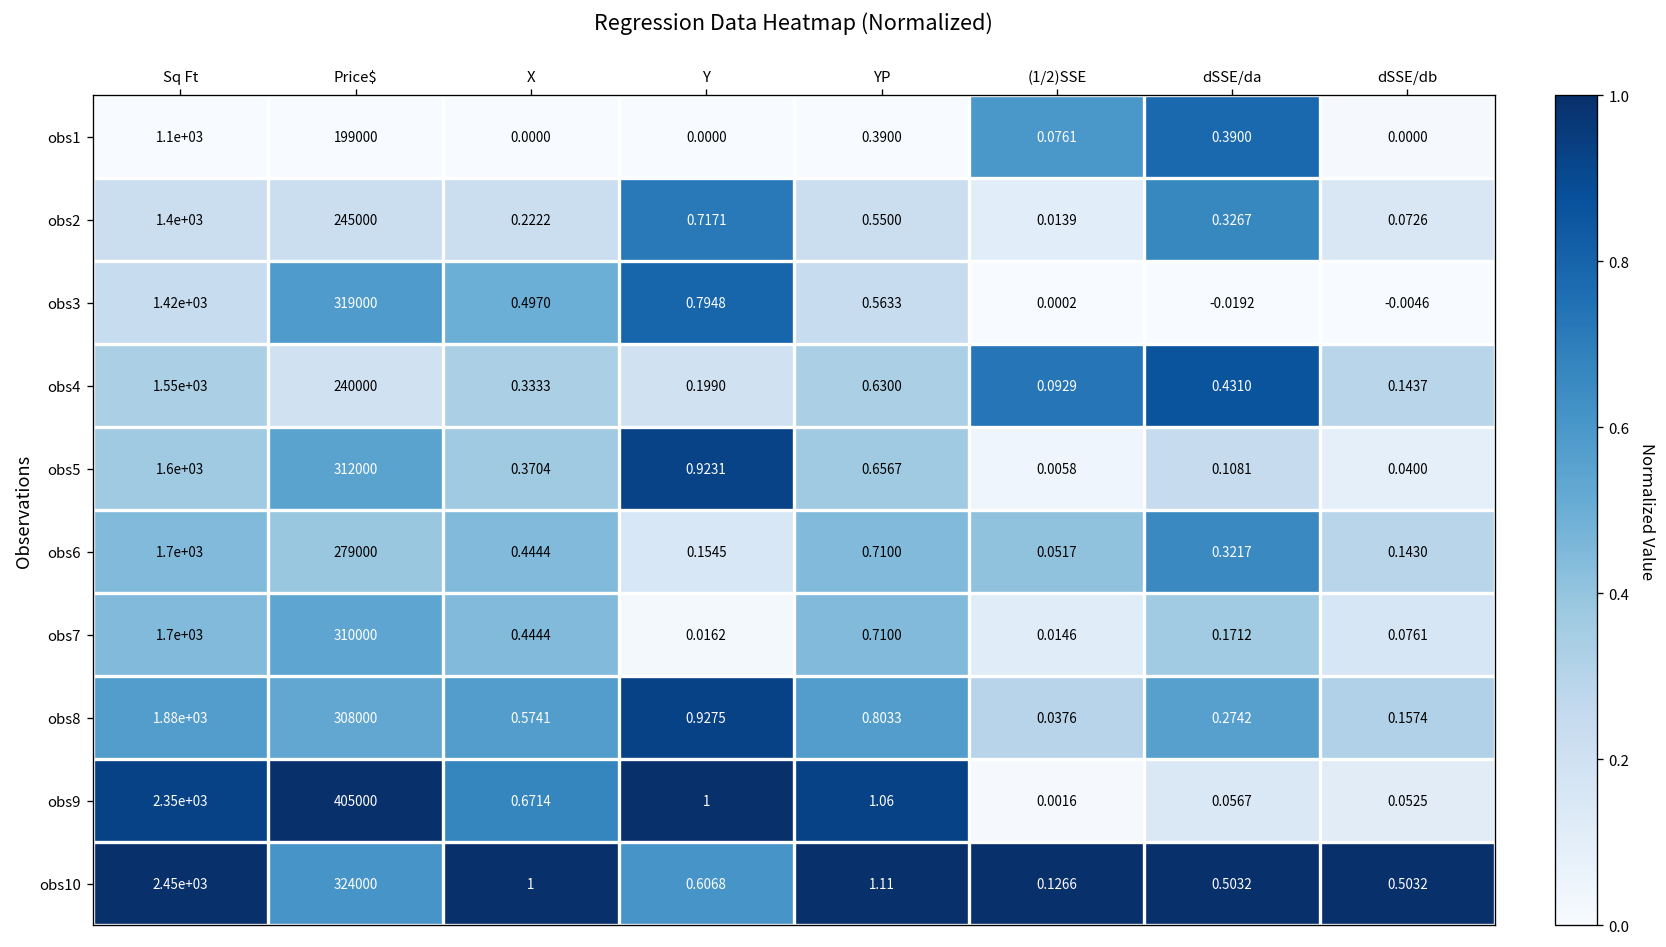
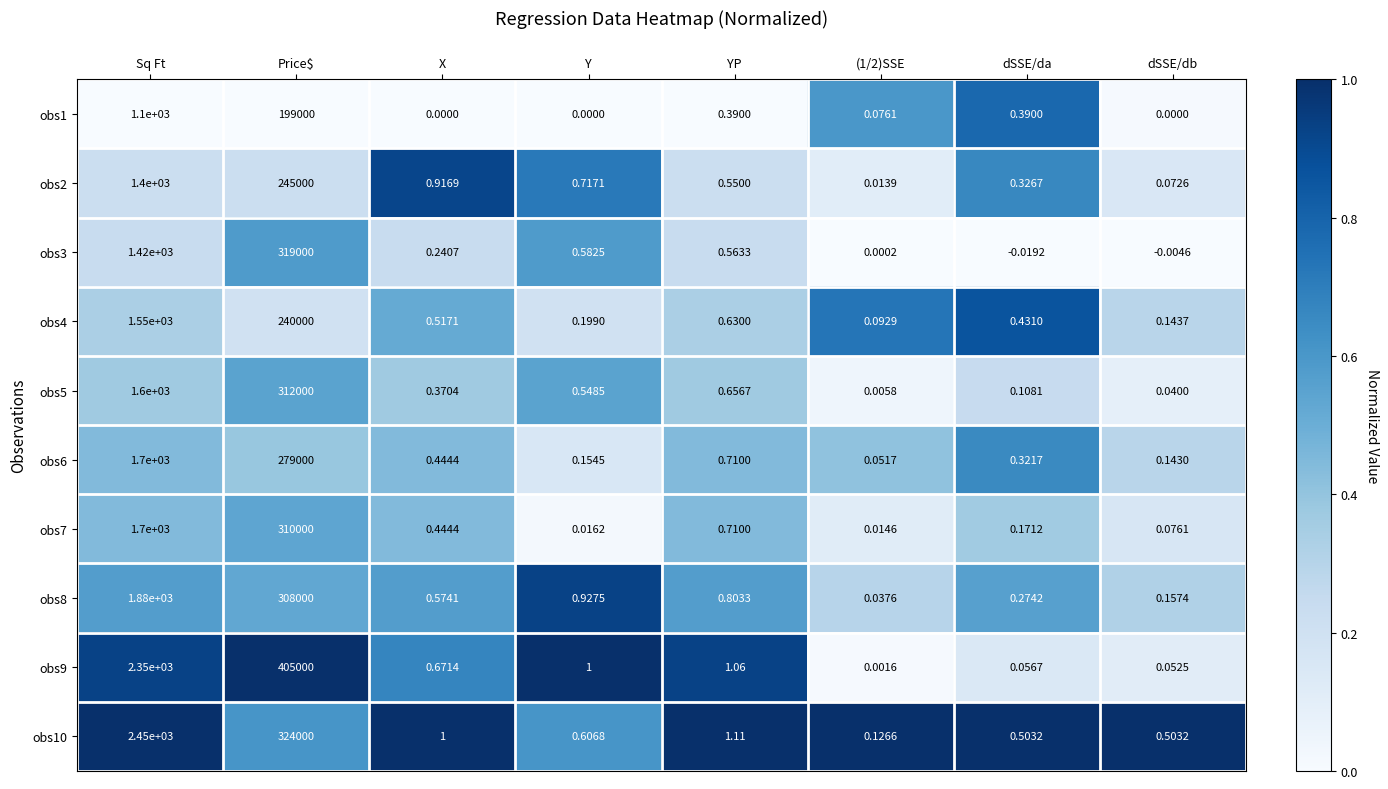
  {
    "obs1": {
      "Sq Ft": "1.1e+03",
      "Price$": "199000",
      "X": "0.0000",
      "Y": "0.0000",
      "YP": "0.3900",
      "(1/2)SSE": "0.0761",
      "dSSE/da": "0.3900",
      "dSSE/db": "0.0000"
    },
    "obs2": {
      "Sq Ft": "1.4e+03",
      "Price$": "245000",
-     "X": "0.2222",
+     "X": "0.9169",
      "Y": "0.7171",
      "YP": "0.5500",
      "(1/2)SSE": "0.0139",
      "dSSE/da": "0.3267",
      "dSSE/db": "0.0726"
    },
    "obs3": {
      "Sq Ft": "1.42e+03",
      "Price$": "319000",
-     "X": "0.4970",
-     "Y": "0.7948",
+     "X": "0.2407",
+     "Y": "0.5825",
      "YP": "0.5633",
      "(1/2)SSE": "0.0002",
      "dSSE/da": "-0.0192",
      "dSSE/db": "-0.0046"
    },
    "obs4": {
      "Sq Ft": "1.55e+03",
      "Price$": "240000",
-     "X": "0.3333",
+     "X": "0.5171",
      "Y": "0.1990",
      "YP": "0.6300",
      "(1/2)SSE": "0.0929",
      "dSSE/da": "0.4310",
      "dSSE/db": "0.1437"
    },
    "obs5": {
      "Sq Ft": "1.6e+03",
      "Price$": "312000",
      "X": "0.3704",
-     "Y": "0.9231",
+     "Y": "0.5485",
      "YP": "0.6567",
      "(1/2)SSE": "0.0058",
      "dSSE/da": "0.1081",
      "dSSE/db": "0.0400"
    },
    "obs6": {
      "Sq Ft": "1.7e+03",
      "Price$": "279000",
      "X": "0.4444",
      "Y": "0.1545",
      "YP": "0.7100",
      "(1/2)SSE": "0.0517",
      "dSSE/da": "0.3217",
      "dSSE/db": "0.1430"
    },
    "obs7": {
      "Sq Ft": "1.7e+03",
      "Price$": "310000",
      "X": "0.4444",
      "Y": "0.0162",
      "YP": "0.7100",
      "(1/2)SSE": "0.0146",
      "dSSE/da": "0.1712",
      "dSSE/db": "0.0761"
    },
    "obs8": {
      "Sq Ft": "1.88e+03",
      "Price$": "308000",
      "X": "0.5741",
      "Y": "0.9275",
      "YP": "0.8033",
      "(1/2)SSE": "0.0376",
      "dSSE/da": "0.2742",
      "dSSE/db": "0.1574"
    },
    "obs9": {
      "Sq Ft": "2.35e+03",
      "Price$": "405000",
      "X": "0.6714",
      "Y": "1",
      "YP": "1.06",
      "(1/2)SSE": "0.0016",
      "dSSE/da": "0.0567",
      "dSSE/db": "0.0525"
    },
    "obs10": {
      "Sq Ft": "2.45e+03",
      "Price$": "324000",
      "X": "1",
      "Y": "0.6068",
      "YP": "1.11",
      "(1/2)SSE": "0.1266",
      "dSSE/da": "0.5032",
      "dSSE/db": "0.5032"
    }
  }
